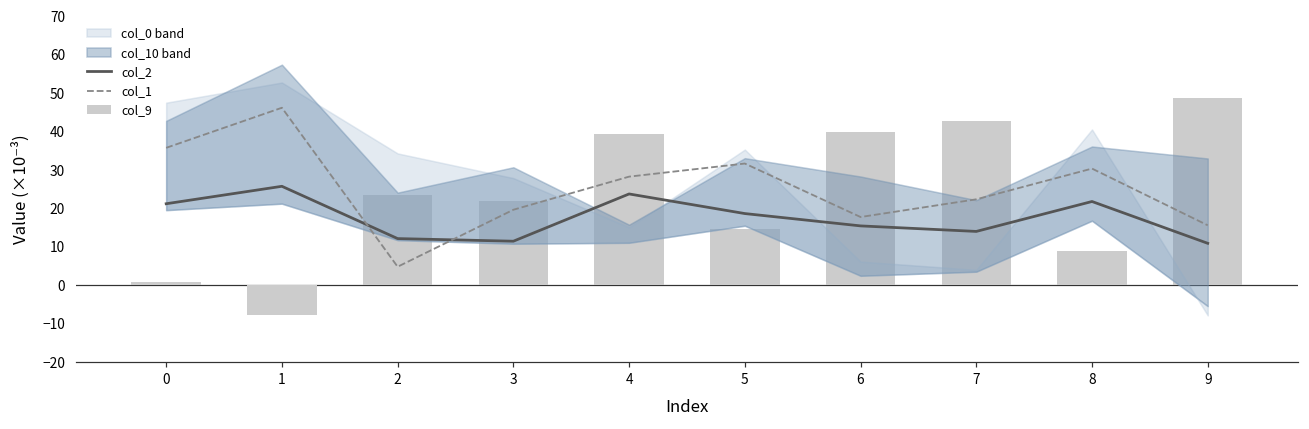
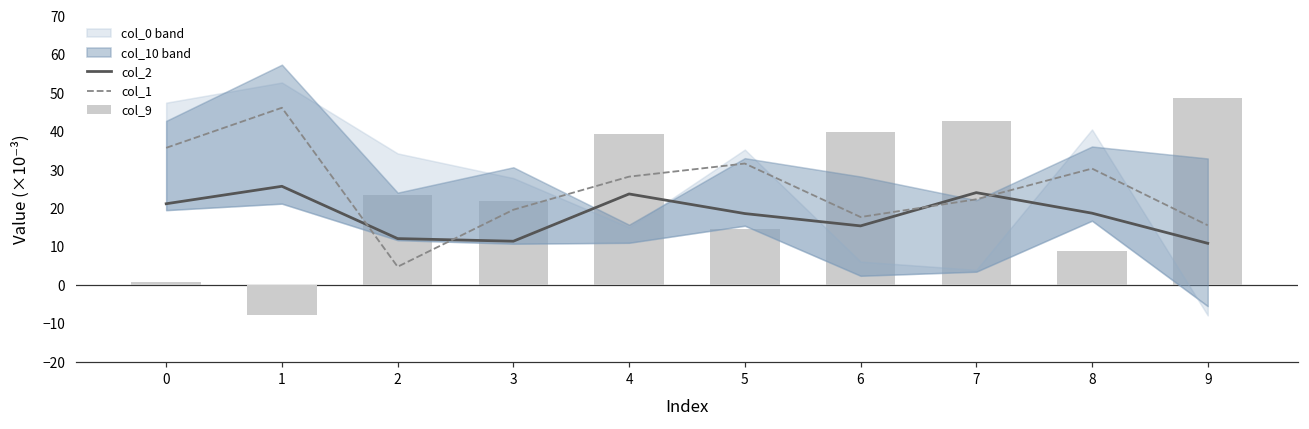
  {
    "col_2": {
      "0": 21,
      "1": 26,
      "2": 12,
      "3": 11,
      "4": 24,
      "5": 19,
      "6": 15,
-     "7": 14,
-     "8": 22,
+     "7": 24,
+     "8": 19,
      "9": 11
    }
  }
